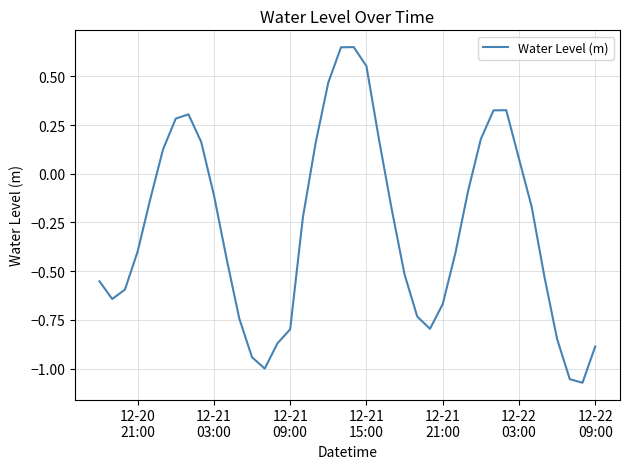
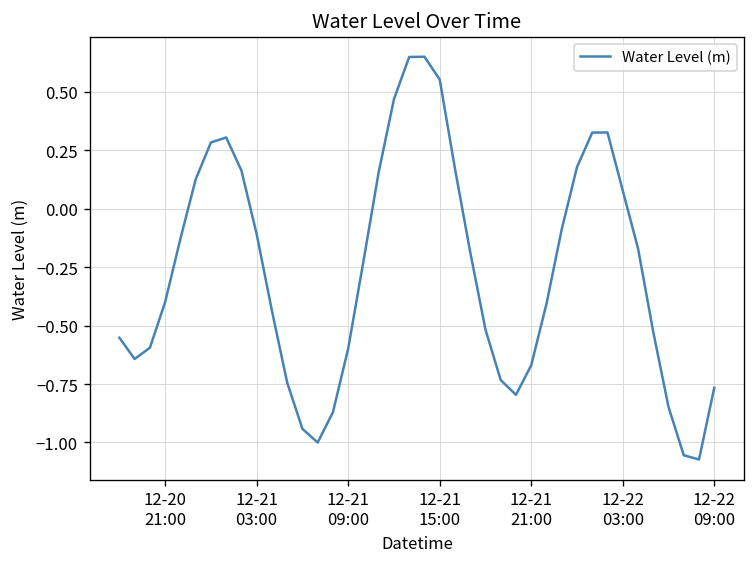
  {
    "12-20 21:00": -0.40,
    "12-21 03:00": -0.11,
-   "12-21 09:00": -0.80,
+   "12-21 09:00": -0.60,
    "12-21 15:00": 0.55,
    "12-21 21:00": -0.67,
    "12-22 03:00": 0.08,
-   "12-22 09:00": -0.89
+   "12-22 09:00": -0.77
  }
